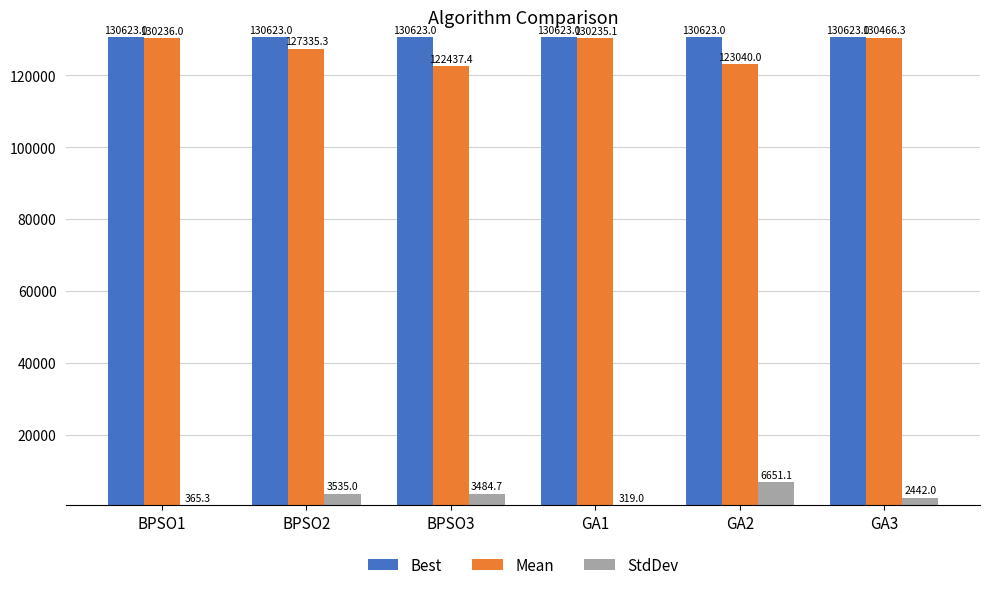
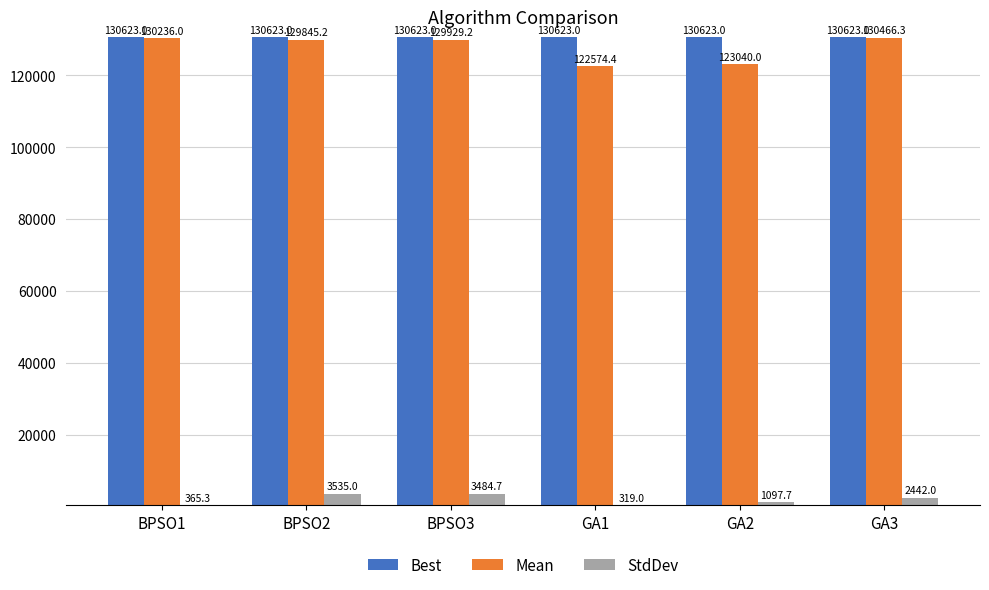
  {
    "Best": {
      "BPSO1": 130623.0,
      "BPSO2": 130623.0,
      "BPSO3": 130623.0,
      "GA1": 130623.0,
      "GA2": 130623.0
    },
    "Mean": {
      "BPSO1": 130236.0,
-     "BPSO2": 127335.3,
-     "BPSO3": 122437.4,
-     "GA1": 130235.1,
+     "BPSO2": 129845.2,
+     "BPSO3": 129929.2,
+     "GA1": 122574.4,
      "GA2": 123040.0
    },
    "StdDev": {
      "BPSO1": 365.3,
      "BPSO2": 3535.0,
      "BPSO3": 3484.7,
      "GA1": 319.0,
-     "GA2": 6651.1,
+     "GA2": 1097.7,
      "GA3": 2442.0
    }
  }
